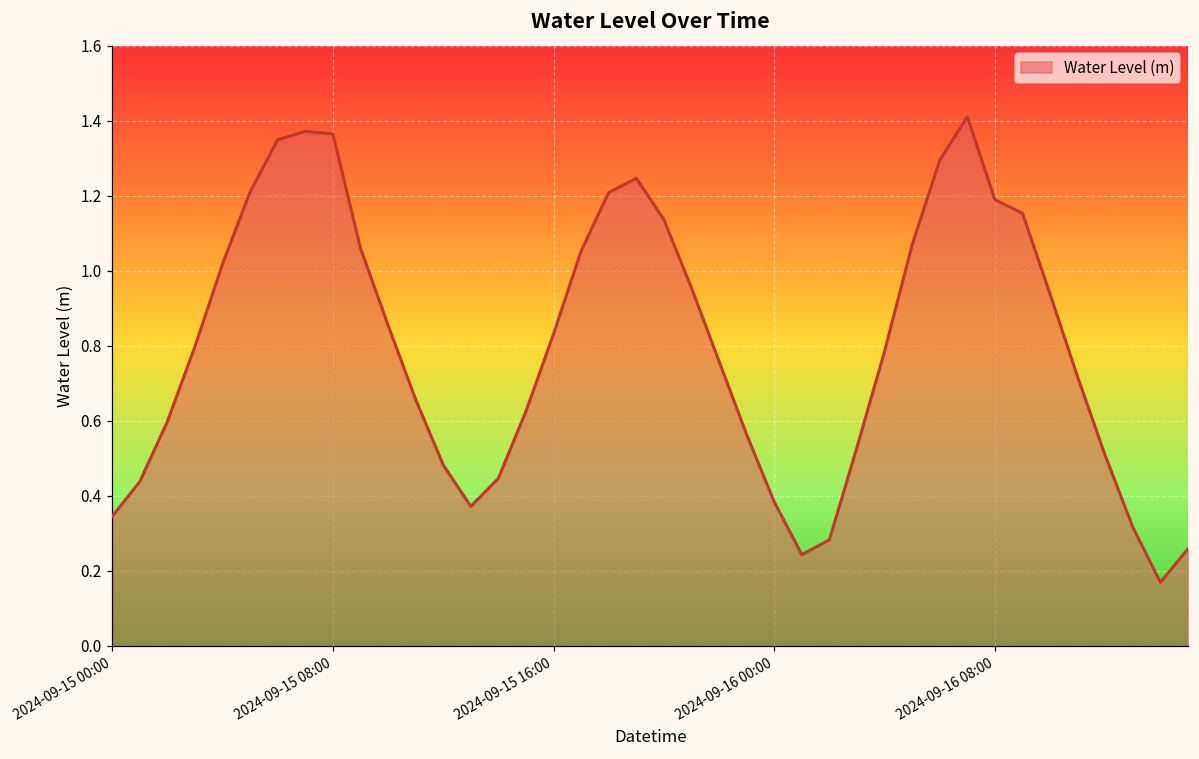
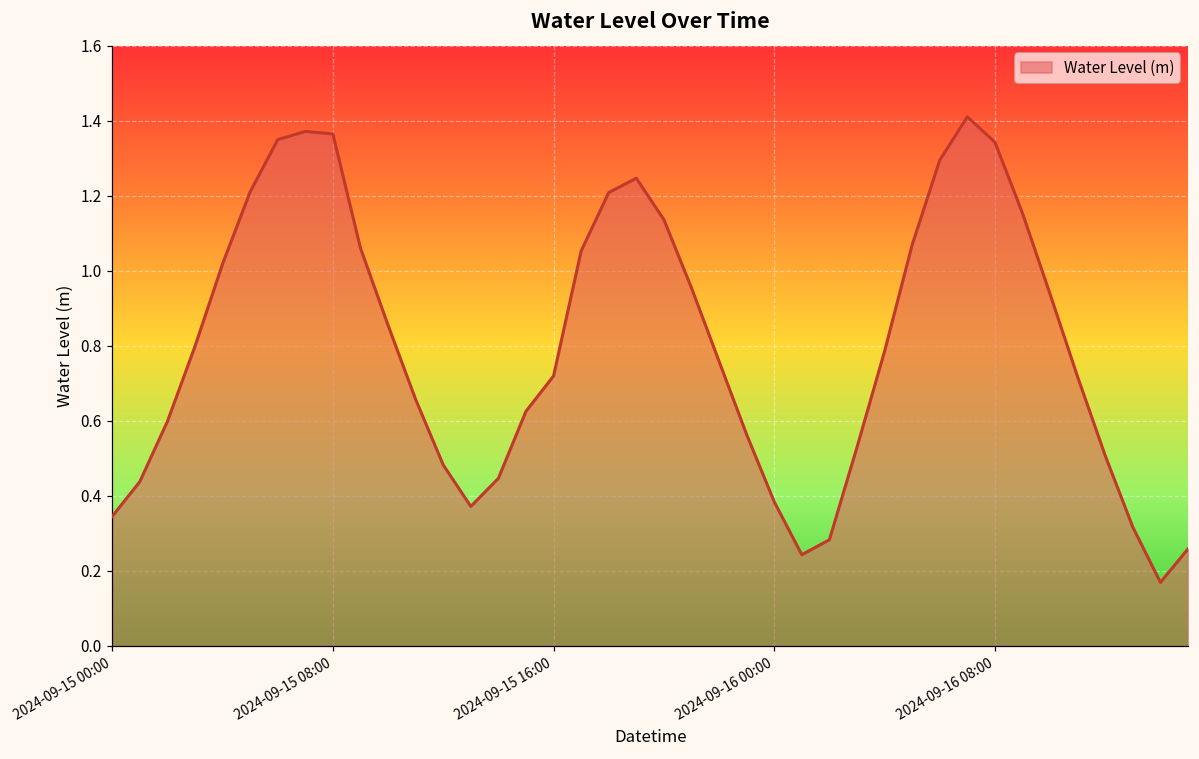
  {
    "2024-09-15 00:00": 0.35,
    "2024-09-15 08:00": 1.36,
-   "2024-09-15 16:00": 0.83,
+   "2024-09-15 16:00": 0.72,
    "2024-09-16 00:00": 0.38,
-   "2024-09-16 08:00": 1.19
+   "2024-09-16 08:00": 1.34
  }
